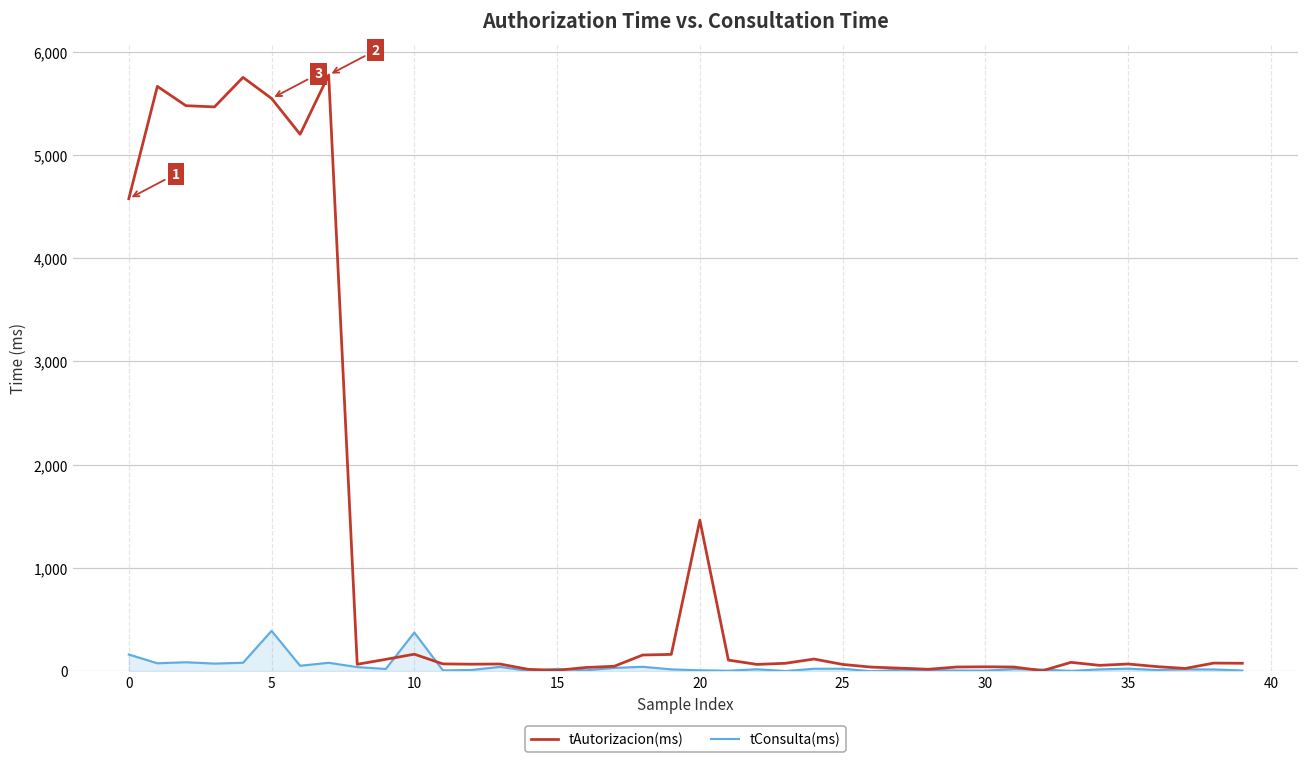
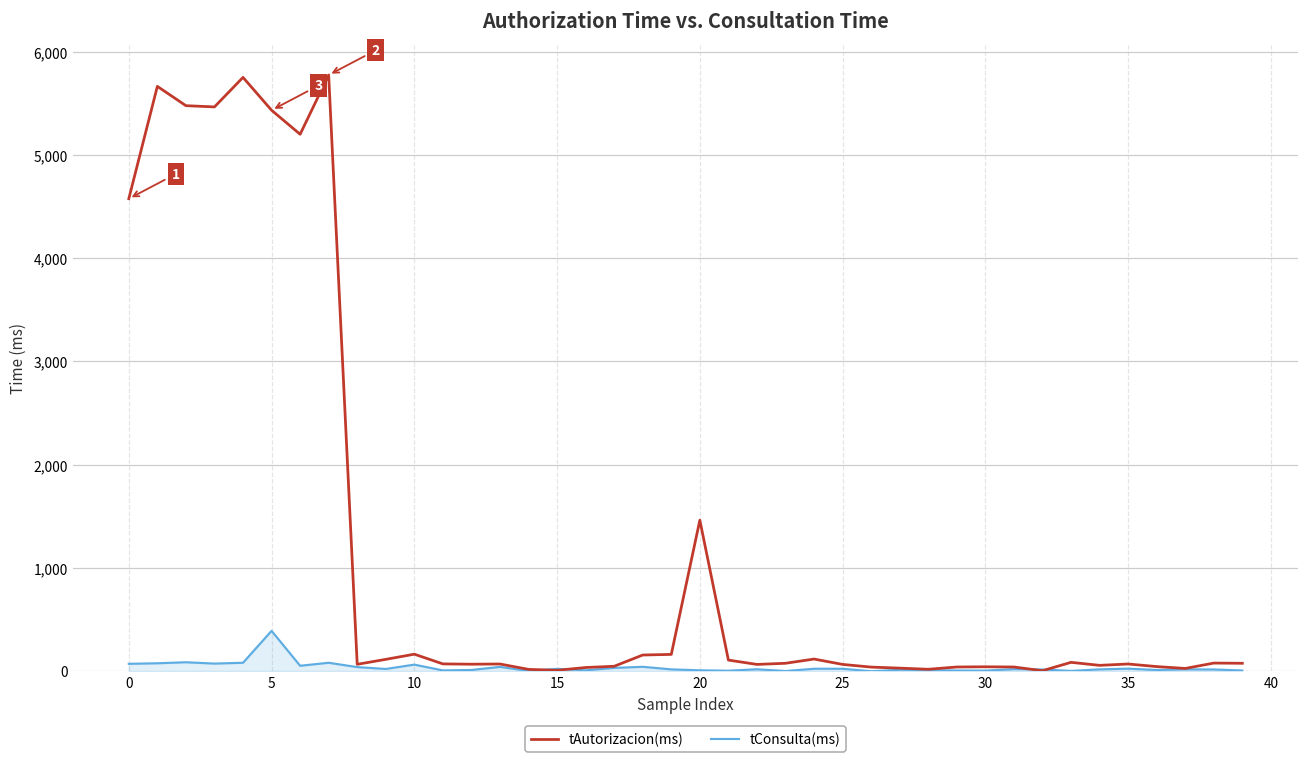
  {
    "tAutorizacion(ms)": {
      "0": "4,600",
-     "5": "5,500",
+     "5": "5,400",
      "10": "200",
      "20": "1,500",
      "25": "100",
      "30": "0",
      "35": "100"
    },
    "tConsulta(ms)": {
-     "0": "200",
+     "0": "100",
      "5": "400",
-     "10": "400",
+     "10": "100",
      "20": "0",
      "25": "0",
      "30": "0",
      "35": "0"
    }
  }
